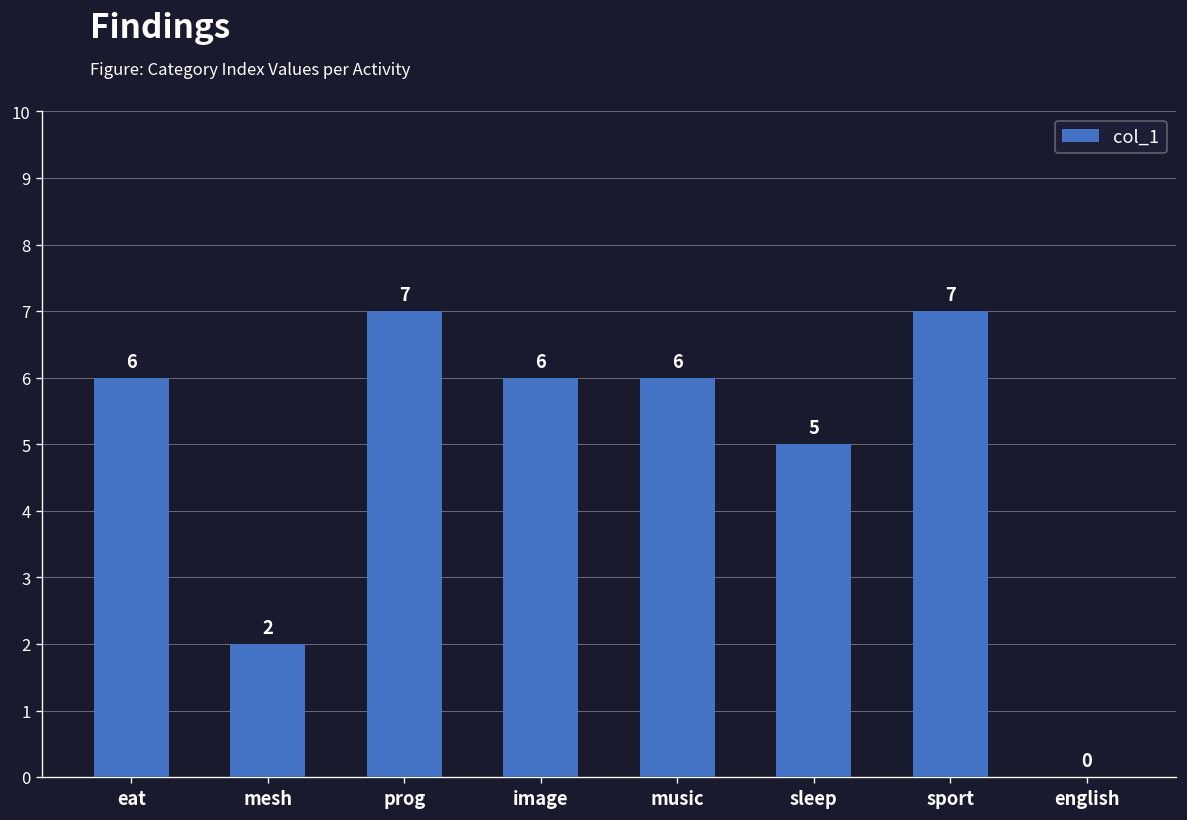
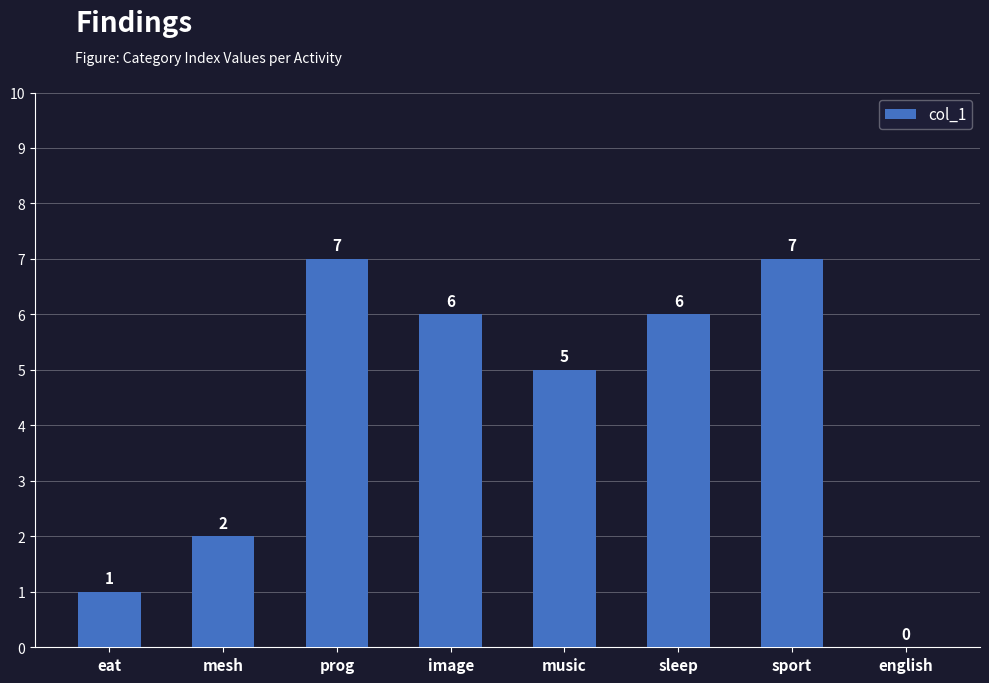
  {
-   "eat": 6,
+   "eat": 1,
    "mesh": 2,
    "prog": 7,
    "image": 6,
-   "music": 6,
-   "sleep": 5,
+   "music": 5,
+   "sleep": 6,
    "sport": 7,
    "english": 0
  }
